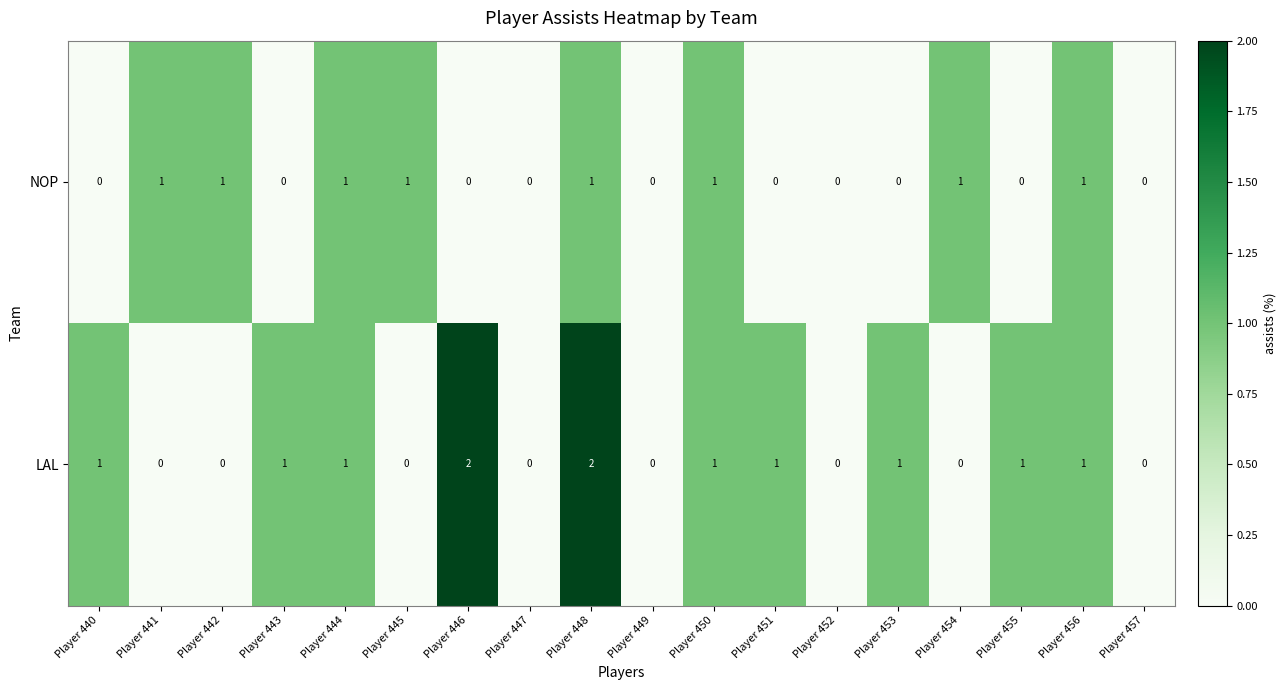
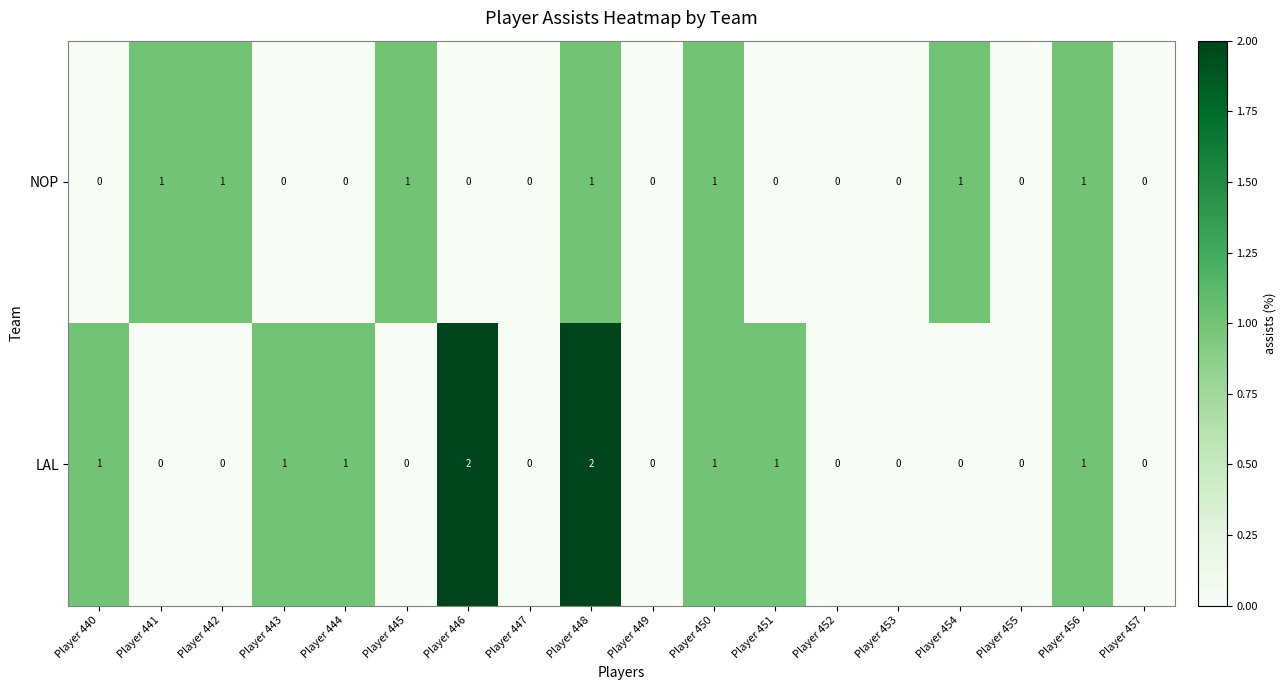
  {
    "NOP": {
      "Player 440": 0,
      "Player 441": 1,
      "Player 442": 1,
      "Player 443": 0,
-     "Player 444": 1,
+     "Player 444": 0,
      "Player 445": 1,
      "Player 446": 0,
      "Player 447": 0,
      "Player 448": 1,
      "Player 449": 0,
      "Player 450": 1,
      "Player 451": 0,
      "Player 452": 0,
      "Player 453": 0,
      "Player 454": 1,
      "Player 455": 0,
      "Player 456": 1,
      "Player 457": 0
    },
    "LAL": {
      "Player 440": 1,
      "Player 441": 0,
      "Player 442": 0,
      "Player 443": 1,
      "Player 444": 1,
      "Player 445": 0,
      "Player 446": 2,
      "Player 447": 0,
      "Player 448": 2,
      "Player 449": 0,
      "Player 450": 1,
      "Player 451": 1,
      "Player 452": 0,
-     "Player 453": 1,
+     "Player 453": 0,
      "Player 454": 0,
-     "Player 455": 1,
+     "Player 455": 0,
      "Player 456": 1,
      "Player 457": 0
    }
  }
